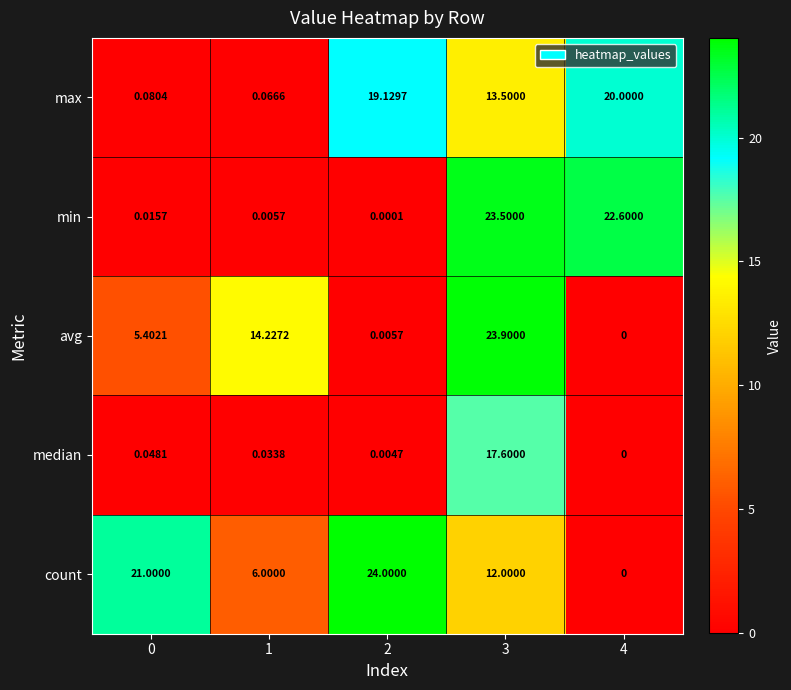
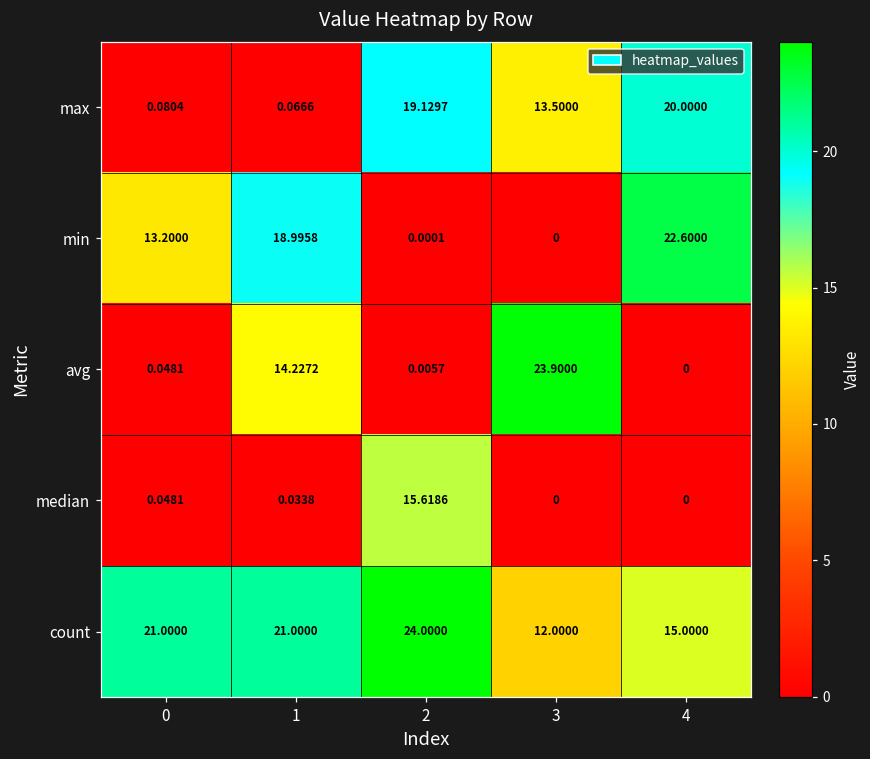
  {
    "max": {
      "0": 0.0804,
      "1": 0.0666,
      "2": 19.1297,
      "3": 13.5000,
      "4": 20.0000
    },
    "min": {
-     "0": 0.0157,
-     "1": 0.0057,
+     "0": 13.2000,
+     "1": 18.9958,
      "2": 0.0001,
-     "3": 23.5000,
+     "3": 0,
      "4": 22.6000
    },
    "avg": {
-     "0": 5.4021,
+     "0": 0.0481,
      "1": 14.2272,
      "2": 0.0057,
      "3": 23.9000,
      "4": 0
    },
    "median": {
      "0": 0.0481,
      "1": 0.0338,
-     "2": 0.0047,
-     "3": 17.6000,
+     "2": 15.6186,
+     "3": 0,
      "4": 0
    },
    "count": {
      "0": 21.0000,
-     "1": 6.0000,
+     "1": 21.0000,
      "2": 24.0000,
      "3": 12.0000,
-     "4": 0
+     "4": 15.0000
    }
  }
